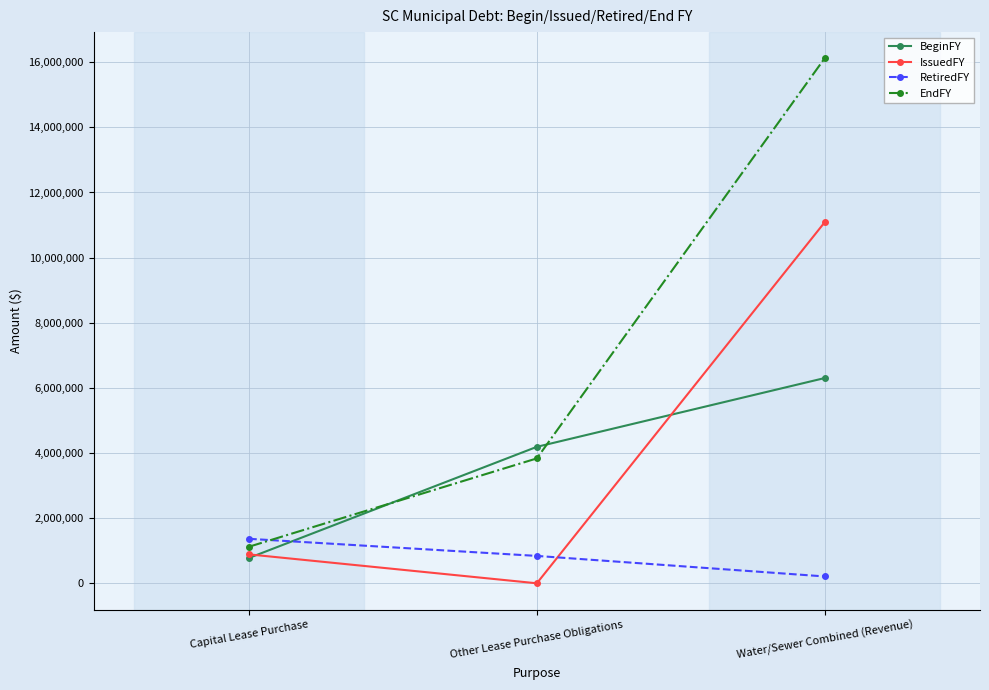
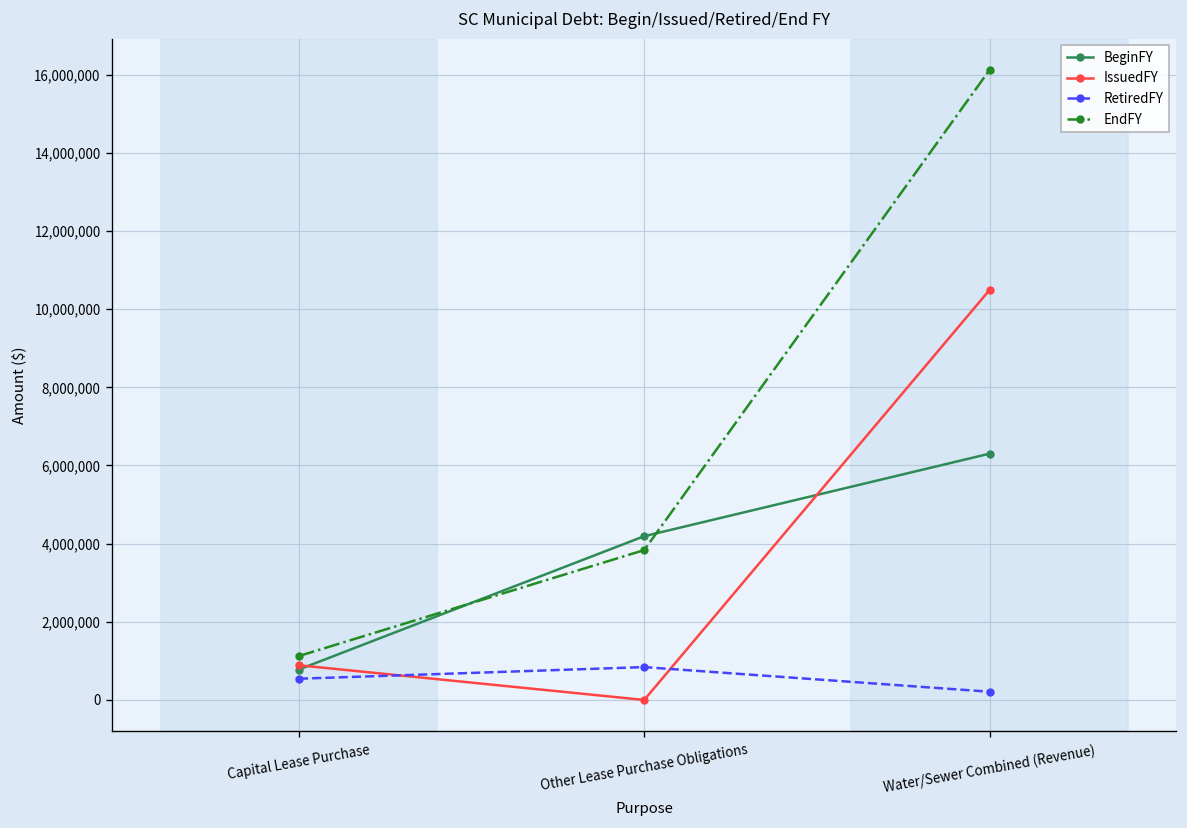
  {
    "IssuedFY": {
      "Capital Lease Purchase": "900,000",
      "Other Lease Purchase Obligations": "0",
-     "Water/Sewer Combined (Revenue)": "11,100,000"
+     "Water/Sewer Combined (Revenue)": "10,500,000"
    },
    "RetiredFY": {
-     "Capital Lease Purchase": "1,400,000",
+     "Capital Lease Purchase": "500,000",
      "Other Lease Purchase Obligations": "800,000",
      "Water/Sewer Combined (Revenue)": "200,000"
    }
  }
